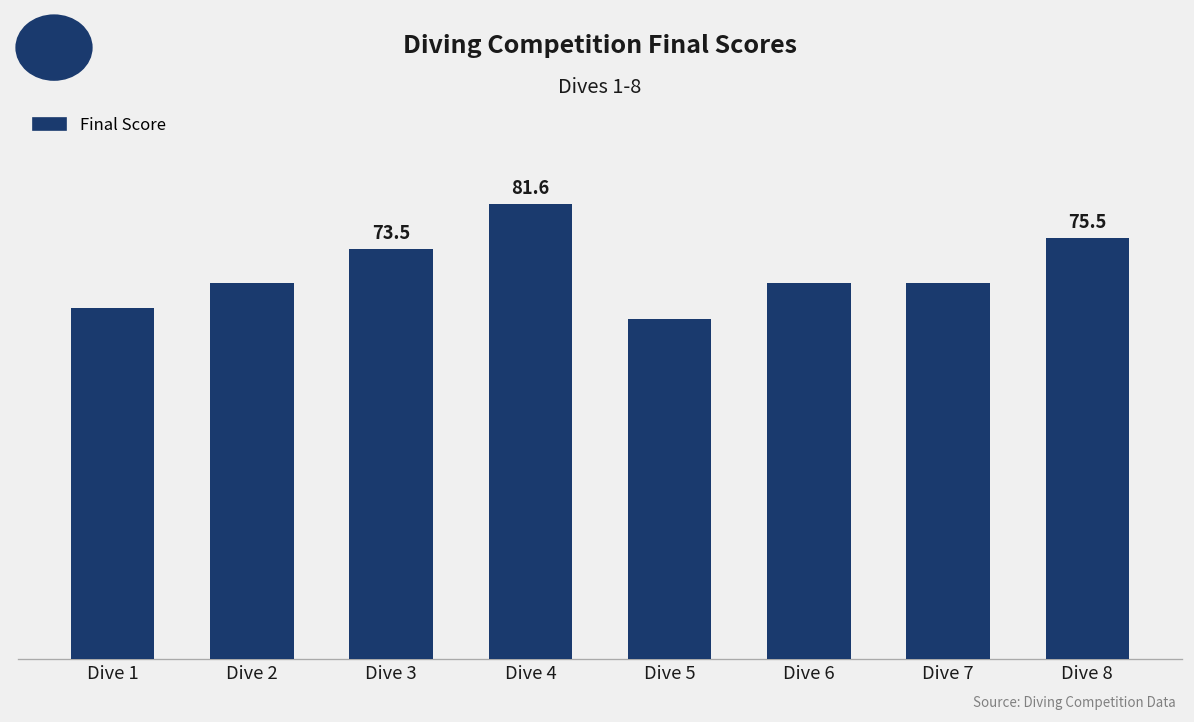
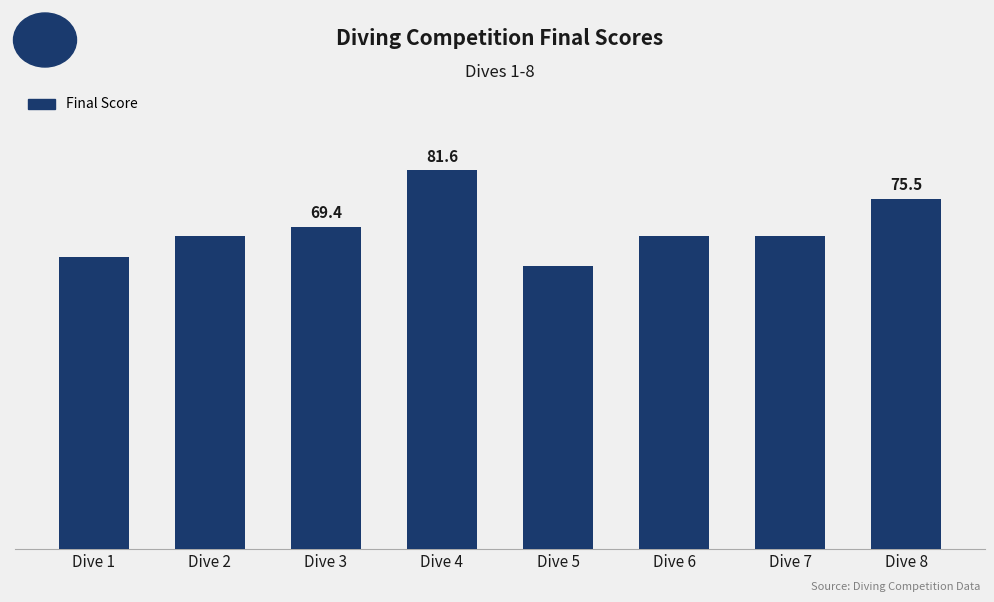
  {
-   "Dive 3": 73.5,
+   "Dive 3": 69.4,
    "Dive 4": 81.6,
    "Dive 8": 75.5
  }
